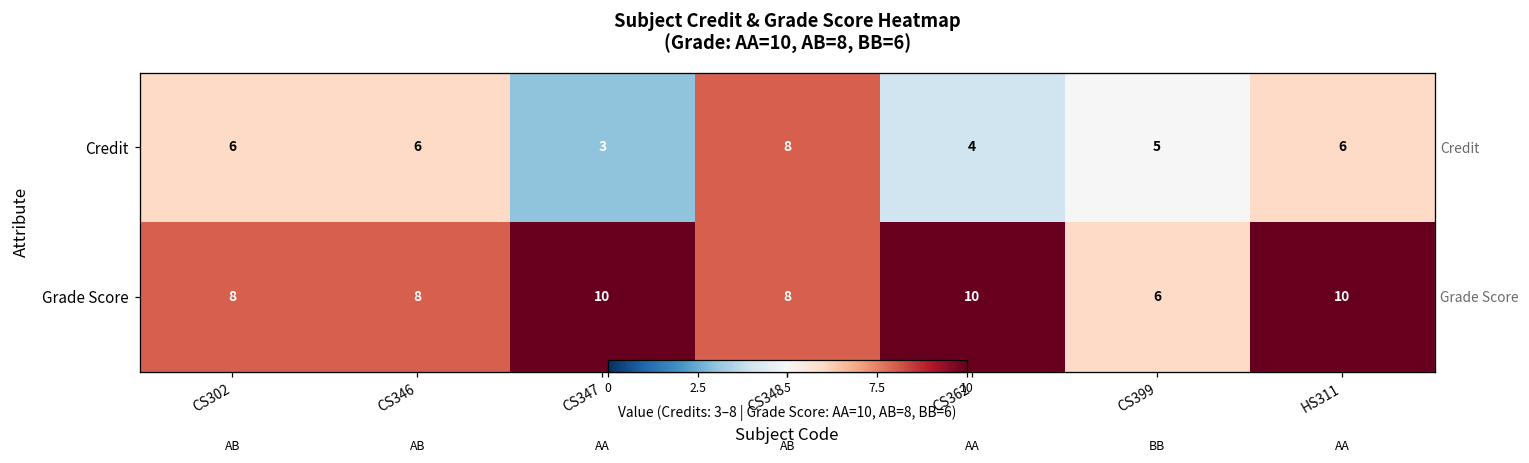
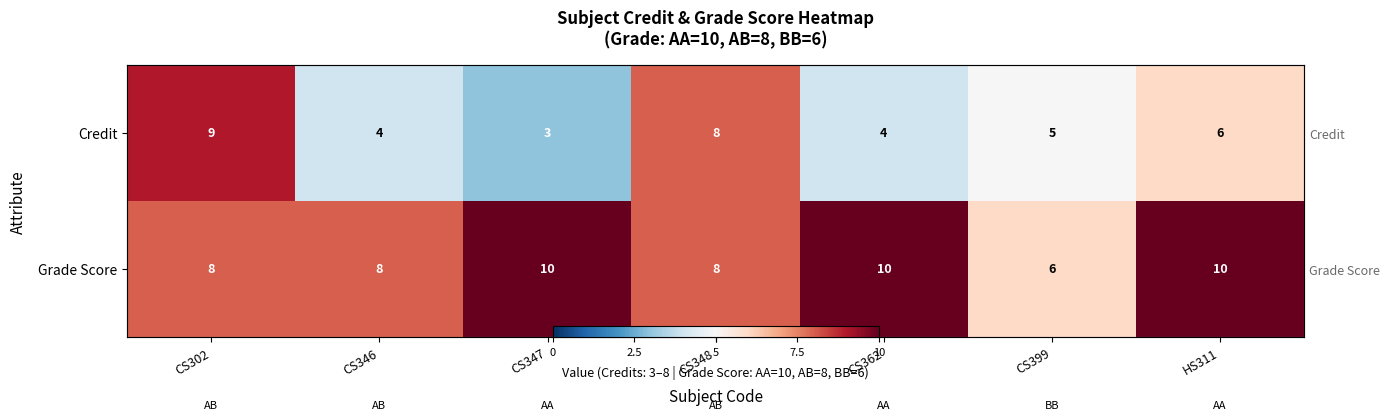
  {
    "Credit": {
-     "CS302": 6,
-     "CS346": 6,
+     "CS302": 9,
+     "CS346": 4,
      "CS347": 3,
      "CS348": 8,
      "CS362": 4,
      "CS399": 5,
      "HS311": 6
    },
    "Grade Score": {
      "CS302": 8,
      "CS346": 8,
      "CS347": 10,
      "CS348": 8,
      "CS362": 10,
      "CS399": 6,
      "HS311": 10
    }
  }
